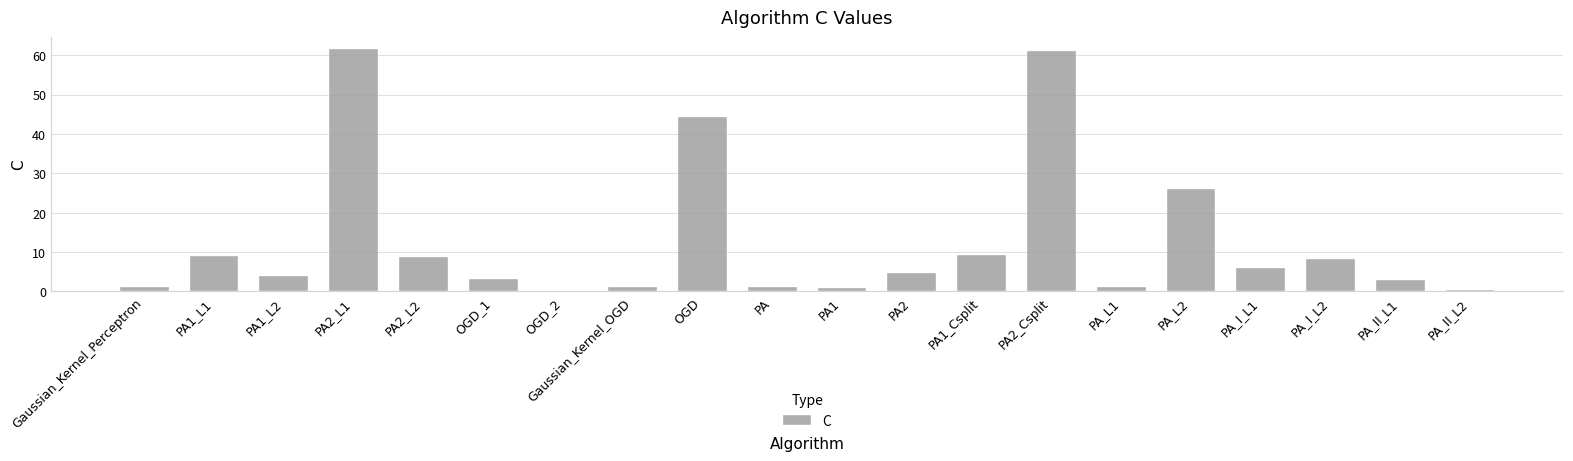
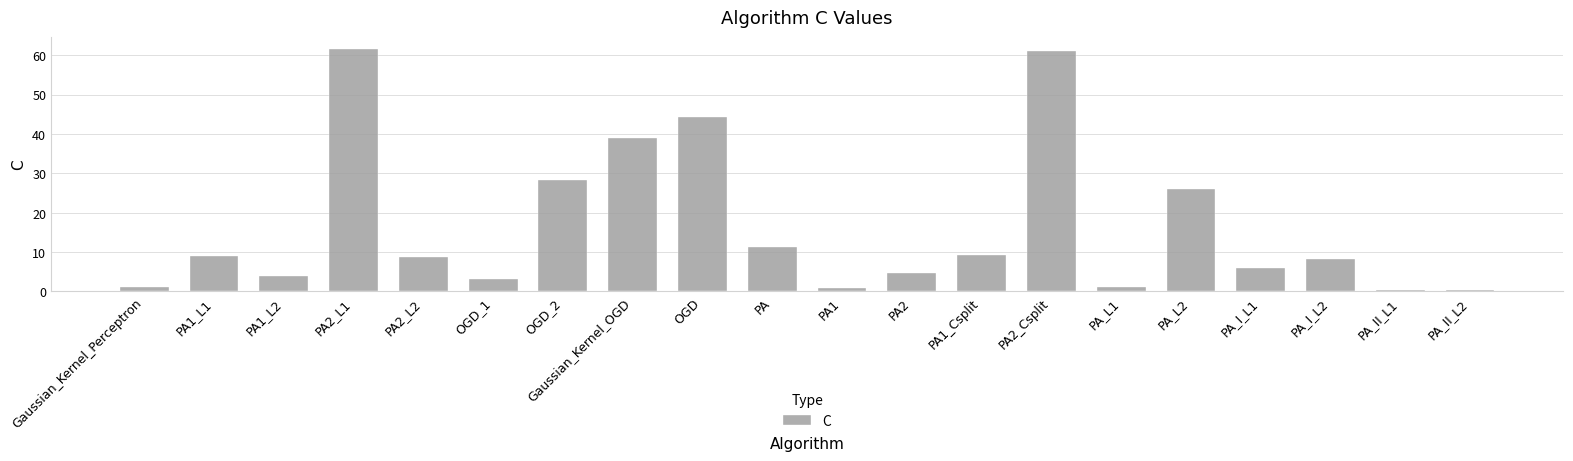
  {
    "Gaussian_Kernel_Perceptron": 1,
    "PA1_L1": 9,
    "PA1_L2": 4,
    "PA2_L1": 62,
    "PA2_L2": 9,
    "OGD_1": 3,
-   "OGD_2": 0,
-   "Gaussian_Kernel_OGD": 1,
+   "OGD_2": 28,
+   "Gaussian_Kernel_OGD": 39,
    "OGD": 44,
-   "PA": 1,
+   "PA": 11,
    "PA1": 1,
    "PA2": 5,
    "PA1_Csplit": 9,
    "PA2_Csplit": 61,
    "PA_L1": 1,
    "PA_L2": 26,
    "PA_I_L1": 6,
    "PA_I_L2": 8,
-   "PA_II_L1": 3
+   "PA_II_L1": 0
  }
